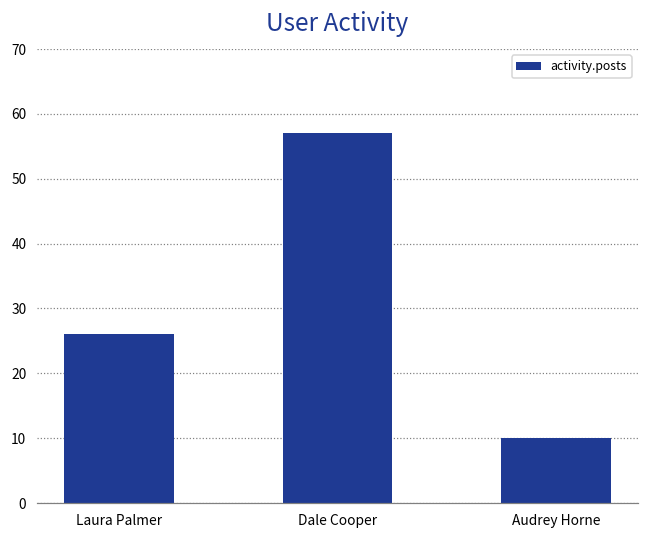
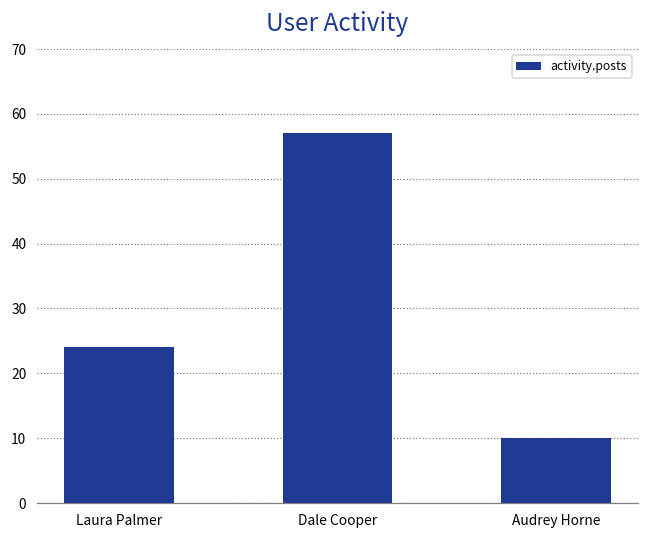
  {
-   "Laura Palmer": 26,
+   "Laura Palmer": 24,
    "Dale Cooper": 57,
    "Audrey Horne": 10
  }
